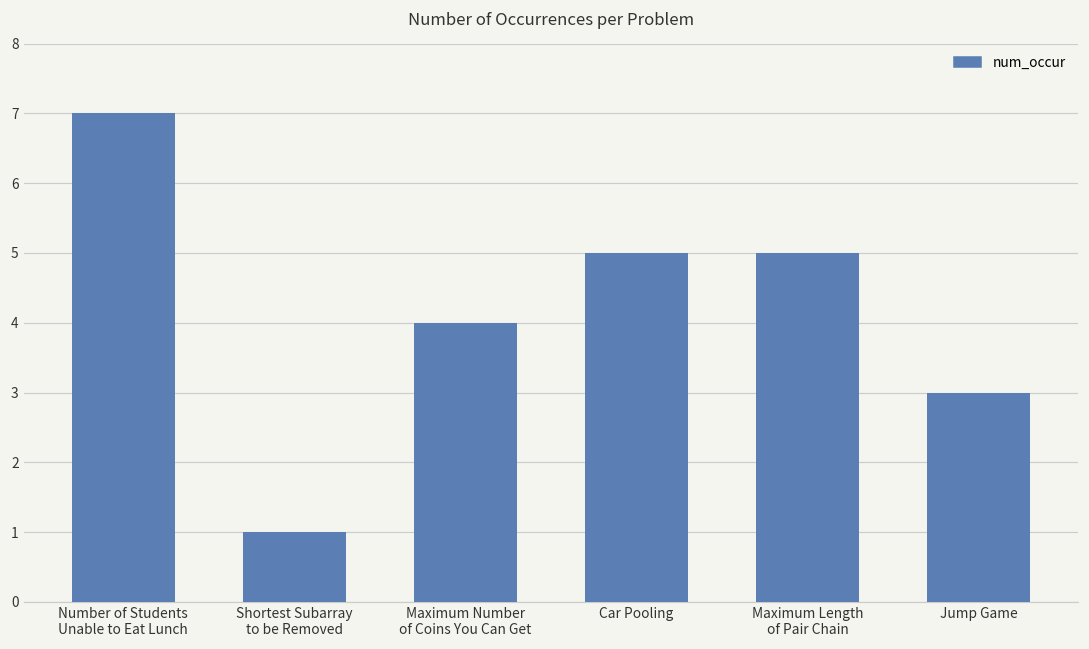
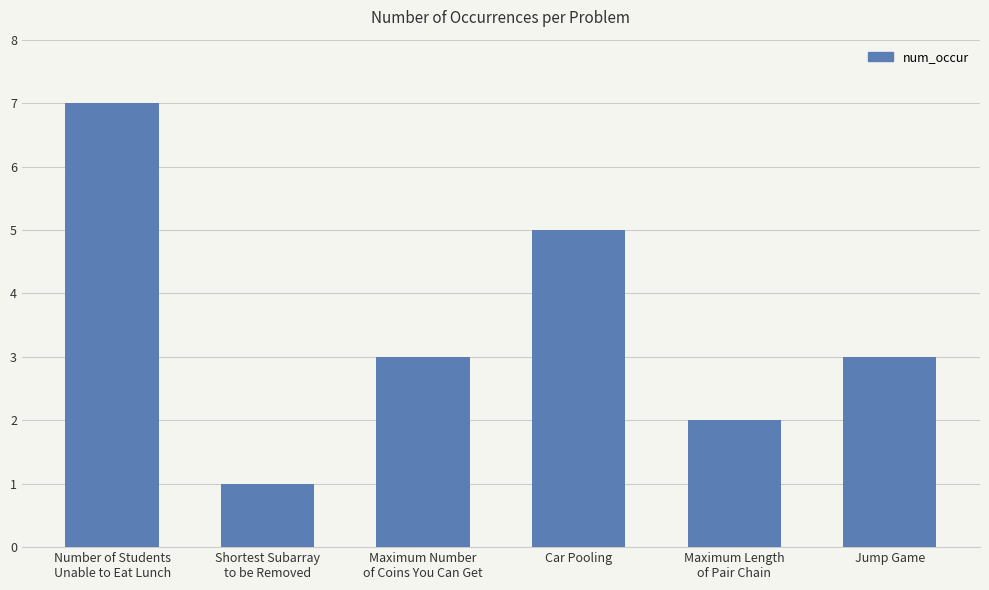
  {
    "Number of Students Unable to Eat Lunch": 7,
    "Shortest Subarray to be Removed": 1,
-   "Maximum Number of Coins You Can Get": 4,
+   "Maximum Number of Coins You Can Get": 3,
    "Car Pooling": 5,
-   "Maximum Length of Pair Chain": 5,
+   "Maximum Length of Pair Chain": 2,
    "Jump Game": 3
  }
